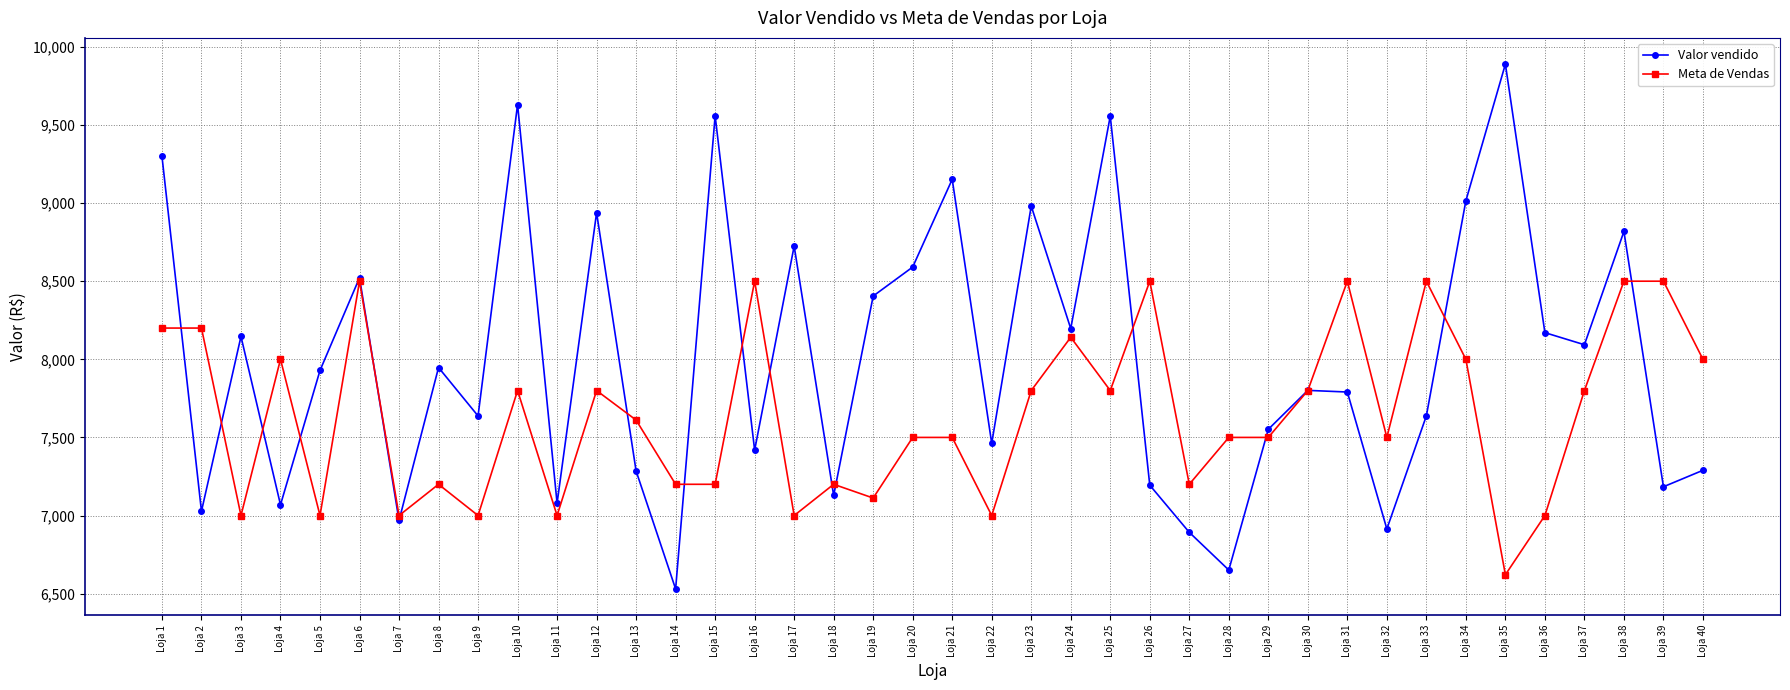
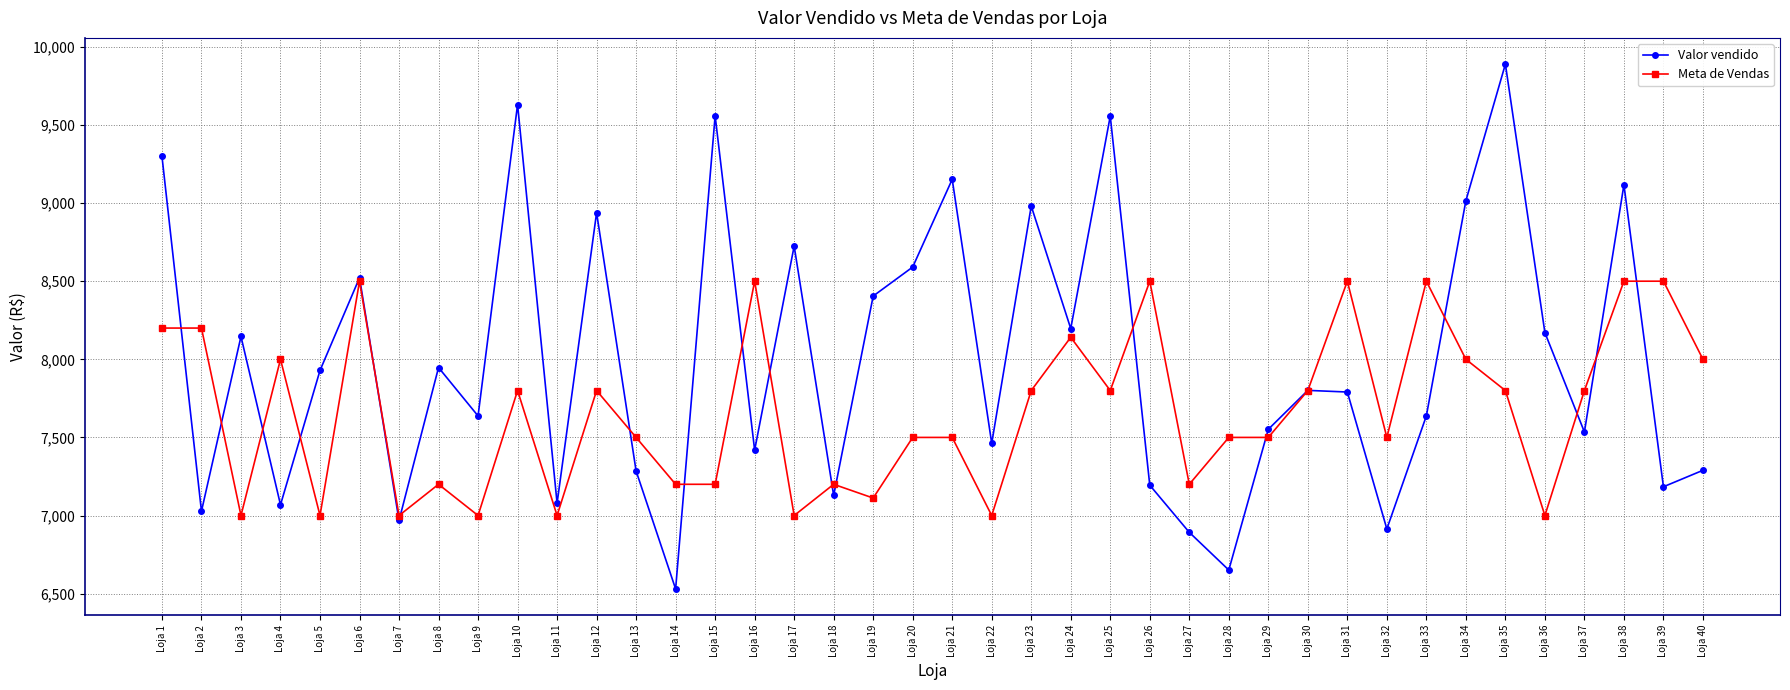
  {
    "Valor vendido": {
      "Loja 1": "9,300",
      "Loja 2": "7,030",
      "Loja 3": "8,150",
      "Loja 4": "7,070",
      "Loja 5": "7,930",
      "Loja 6": "8,520",
      "Loja 7": "6,970",
      "Loja 8": "7,950",
      "Loja 9": "7,640",
      "Loja 10": "9,630",
      "Loja 11": "7,080",
      "Loja 12": "8,940",
      "Loja 13": "7,280",
      "Loja 14": "6,530",
      "Loja 15": "9,560",
      "Loja 16": "7,420",
      "Loja 17": "8,720",
      "Loja 18": "7,130",
      "Loja 19": "8,400",
      "Loja 20": "8,590",
      "Loja 21": "9,150",
      "Loja 22": "7,460",
      "Loja 23": "8,980",
      "Loja 24": "8,200",
      "Loja 25": "9,560",
      "Loja 26": "7,190",
      "Loja 27": "6,890",
      "Loja 28": "6,650",
      "Loja 29": "7,550",
      "Loja 31": "7,790",
      "Loja 32": "6,910",
      "Loja 33": "7,640",
      "Loja 34": "9,010",
      "Loja 35": "9,890",
      "Loja 36": "8,170",
-     "Loja 37": "8,090",
-     "Loja 38": "8,820",
+     "Loja 37": "7,530",
+     "Loja 38": "9,120",
      "Loja 39": "7,180",
      "Loja 40": "7,290"
    },
    "Meta de Vendas": {
      "Loja 1": "8,200",
      "Loja 2": "8,200",
      "Loja 3": "7,000",
      "Loja 4": "8,000",
      "Loja 5": "7,000",
      "Loja 6": "8,500",
      "Loja 7": "7,000",
      "Loja 8": "7,200",
      "Loja 9": "7,000",
      "Loja 10": "7,800",
      "Loja 11": "7,000",
      "Loja 12": "7,800",
-     "Loja 13": "7,610",
+     "Loja 13": "7,500",
      "Loja 14": "7,200",
      "Loja 15": "7,200",
      "Loja 16": "8,500",
      "Loja 17": "7,000",
      "Loja 18": "7,200",
      "Loja 19": "7,110",
      "Loja 20": "7,500",
      "Loja 21": "7,500",
      "Loja 22": "7,000",
      "Loja 23": "7,800",
      "Loja 24": "8,140",
      "Loja 25": "7,800",
      "Loja 26": "8,500",
      "Loja 27": "7,200",
      "Loja 28": "7,500",
      "Loja 29": "7,500",
      "Loja 31": "8,500",
      "Loja 32": "7,500",
      "Loja 33": "8,500",
      "Loja 34": "8,000",
-     "Loja 35": "6,620",
+     "Loja 35": "7,800",
      "Loja 36": "7,000",
      "Loja 37": "7,800",
      "Loja 38": "8,500",
      "Loja 39": "8,500",
      "Loja 40": "8,000"
    }
  }
